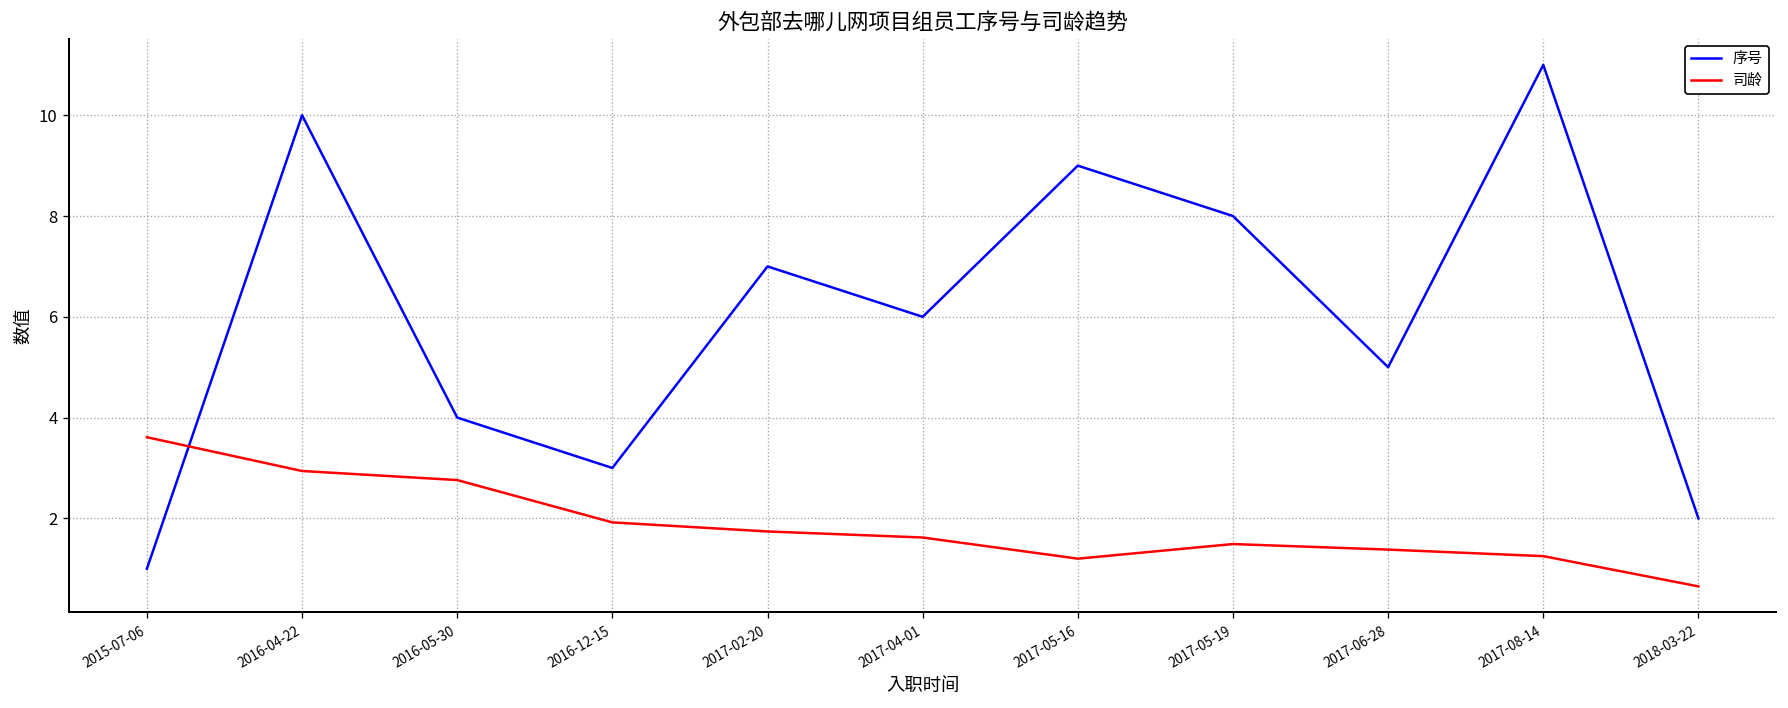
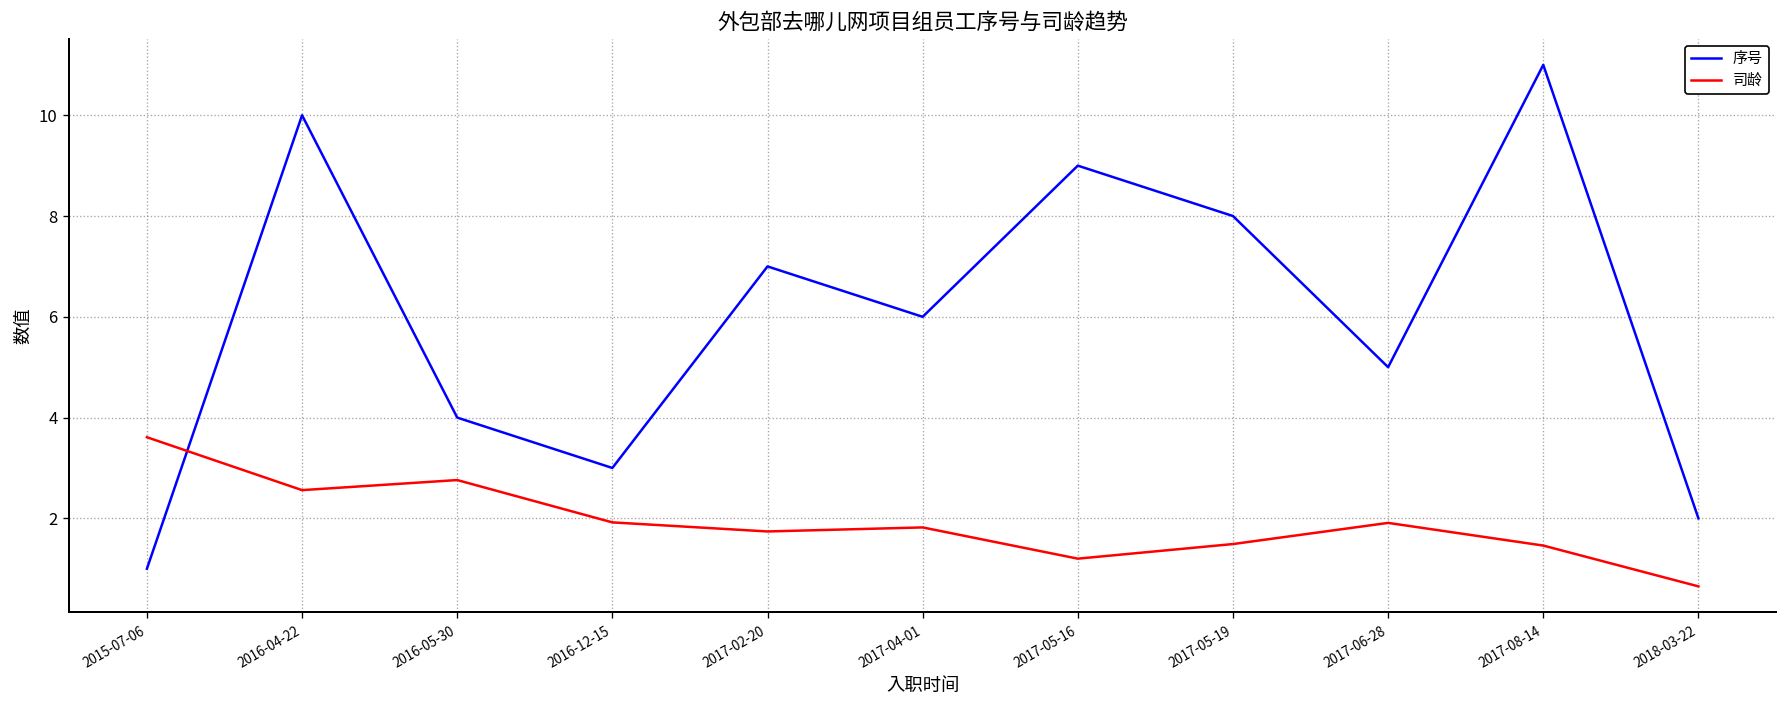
  {
    "序号": {
      "2015-07-06": 1.0,
      "2016-04-22": 10.0,
      "2016-05-30": 4.0,
      "2016-12-15": 3.0,
      "2017-02-20": 7.0,
      "2017-04-01": 6.0,
      "2017-05-16": 9.0,
      "2017-05-19": 8.0,
      "2017-06-28": 5.0,
      "2017-08-14": 11.0,
      "2018-03-22": 2.0
    },
    "司龄": {
      "2015-07-06": 3.6,
-     "2016-04-22": 2.9,
+     "2016-04-22": 2.6,
      "2016-05-30": 2.8,
      "2016-12-15": 1.9,
      "2017-02-20": 1.7,
-     "2017-04-01": 1.6,
+     "2017-04-01": 1.8,
      "2017-05-16": 1.2,
      "2017-05-19": 1.5,
-     "2017-06-28": 1.4,
-     "2017-08-14": 1.3,
+     "2017-06-28": 1.9,
+     "2017-08-14": 1.5,
      "2018-03-22": 0.7
    }
  }
